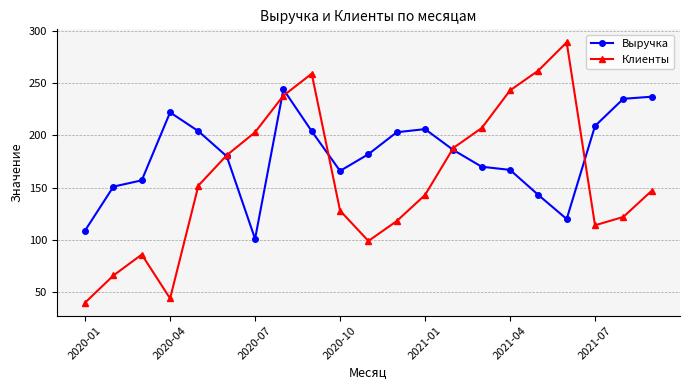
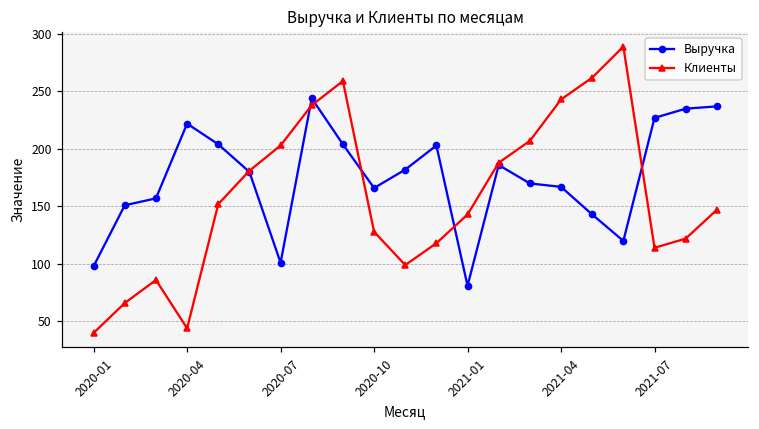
  {
    "Выручка": {
-     "2020-01": 109,
+     "2020-01": 98,
      "2020-04": 222,
      "2020-07": 101,
      "2020-10": 166,
-     "2021-01": 206,
+     "2021-01": 81,
      "2021-04": 167,
-     "2021-07": 209
+     "2021-07": 227
    },
    "Клиенты": {
      "2020-01": 40,
      "2020-04": 44,
      "2020-07": 203,
      "2020-10": 128,
      "2021-01": 143,
      "2021-04": 243,
      "2021-07": 114
    }
  }
